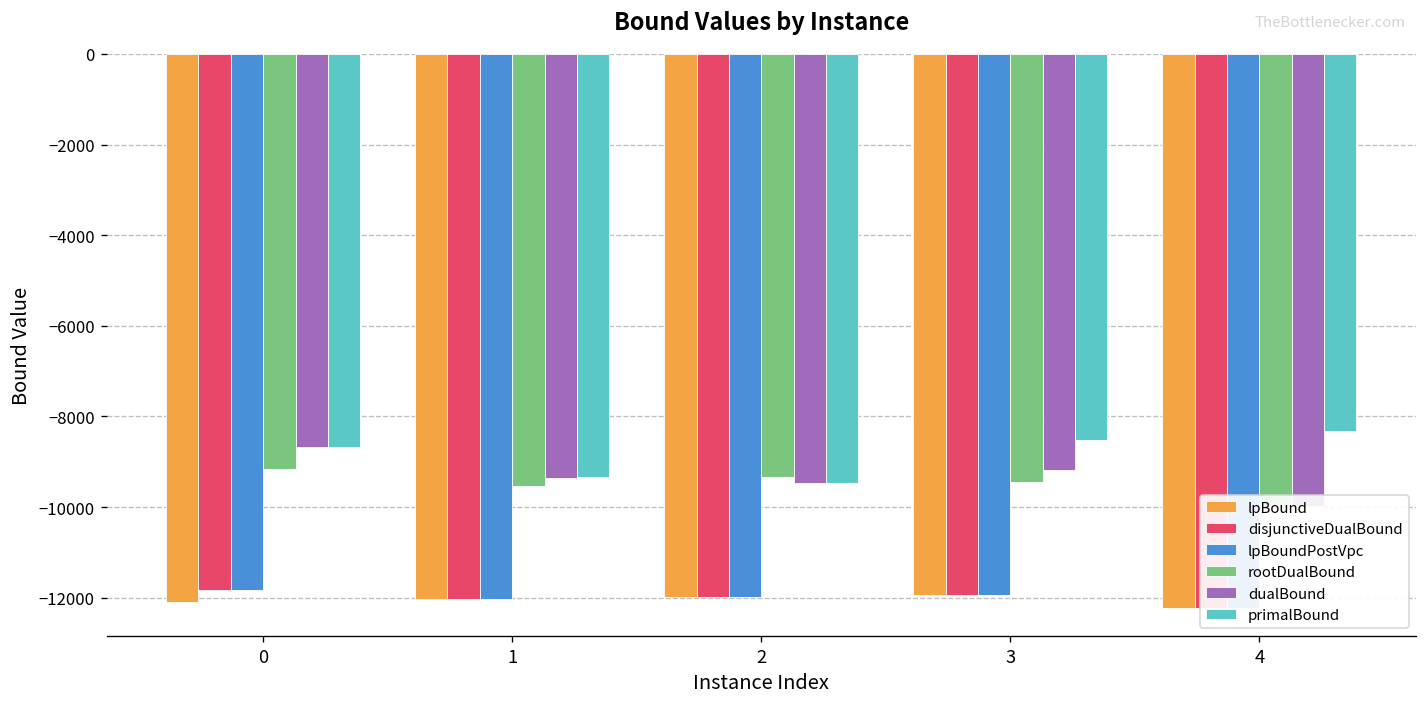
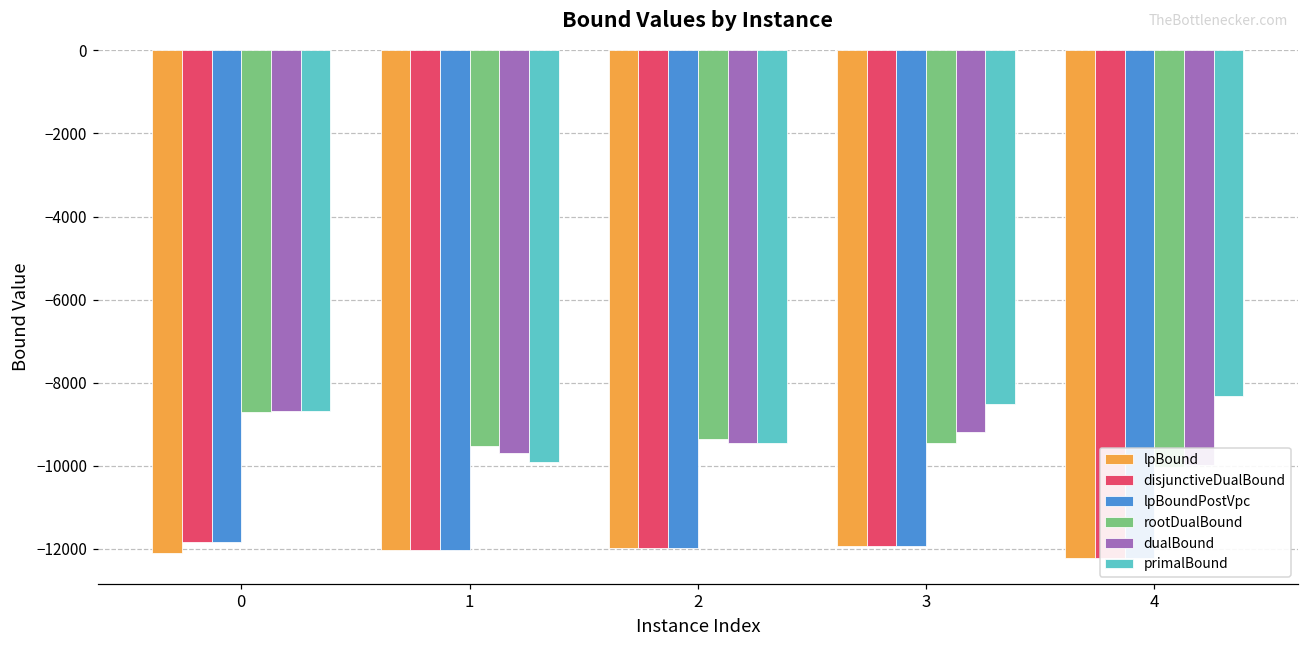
  {
    "lpBound": {
      "0": -12100,
      "1": -12000,
      "2": -12000,
      "3": -11900,
      "4": -12200
    },
    "disjunctiveDualBound": {
      "0": -11800,
      "1": -12000,
      "2": -12000,
      "3": -11900
    },
    "lpBoundPostVpc": {
      "0": -11800,
      "1": -12000,
      "2": -12000,
      "3": -11900
    },
    "rootDualBound": {
-     "0": -9200,
+     "0": -8700,
      "1": -9500,
      "2": -9300,
      "3": -9400
    },
    "dualBound": {
      "0": -8700,
-     "1": -9300,
+     "1": -9700,
      "2": -9500,
      "3": -9200
    },
    "primalBound": {
      "0": -8700,
-     "1": -9300,
+     "1": -9900,
      "2": -9500,
      "3": -8500,
      "4": -8300
    }
  }
